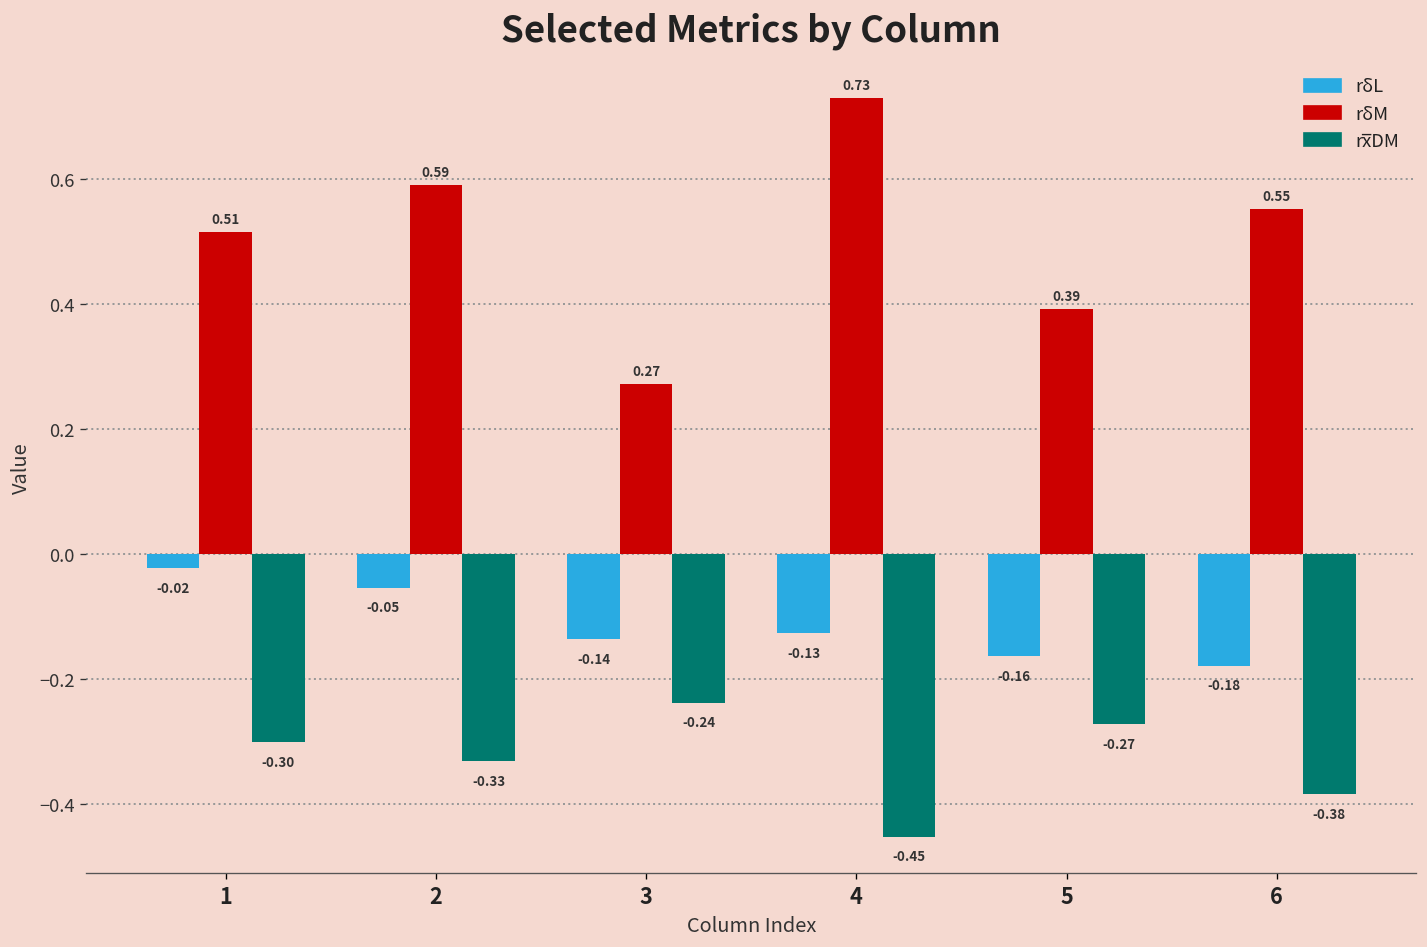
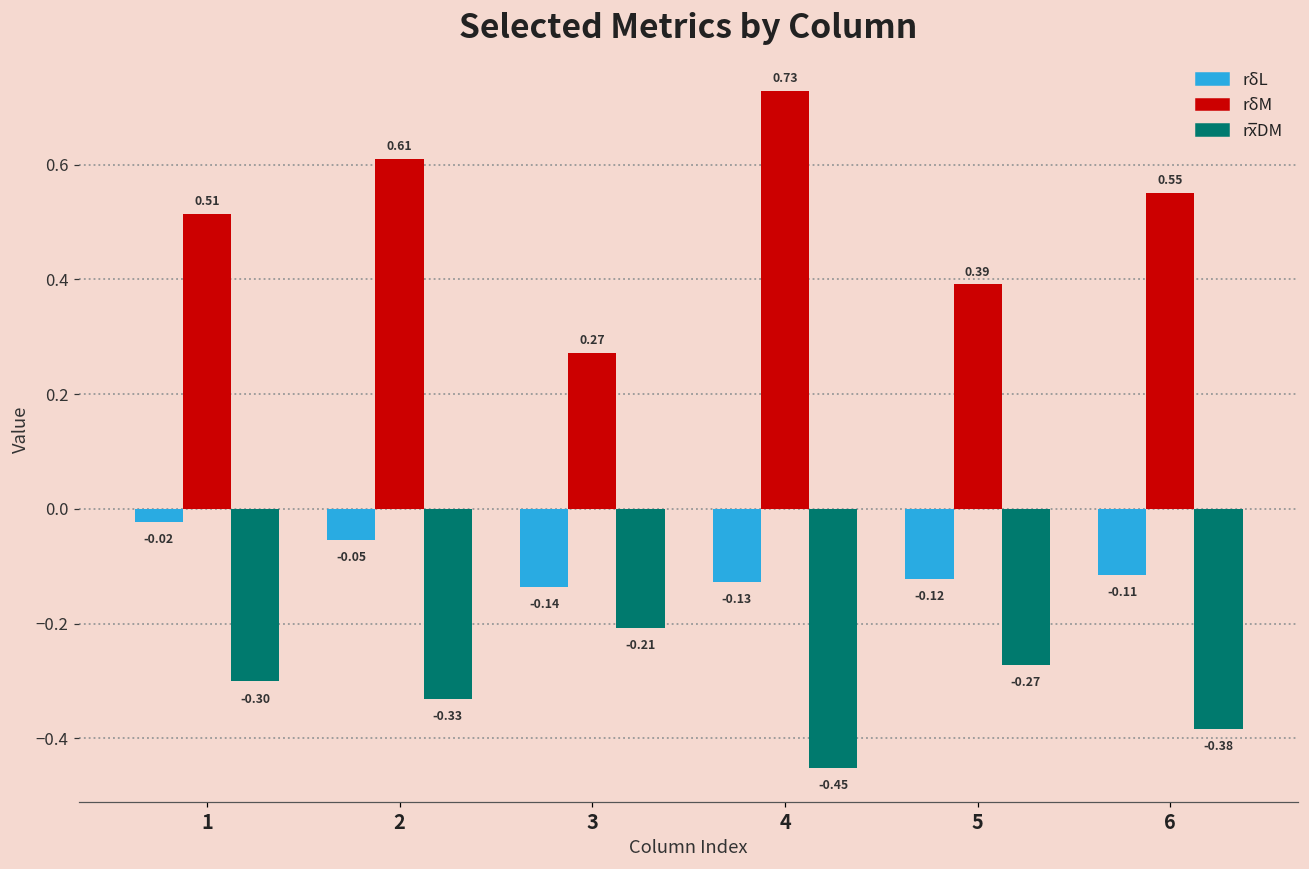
  {
    "rδL": {
      "1": -0.02,
      "2": -0.05,
      "3": -0.14,
      "4": -0.13,
-     "5": -0.16,
-     "6": -0.18
+     "5": -0.12,
+     "6": -0.11
    },
    "rδM": {
      "1": 0.51,
-     "2": 0.59,
+     "2": 0.61,
      "3": 0.27,
      "4": 0.73,
      "5": 0.39,
      "6": 0.55
    },
    "rx̅DM": {
      "1": -0.30,
      "2": -0.33,
-     "3": -0.24,
+     "3": -0.21,
      "4": -0.45,
      "5": -0.27,
      "6": -0.38
    }
  }
